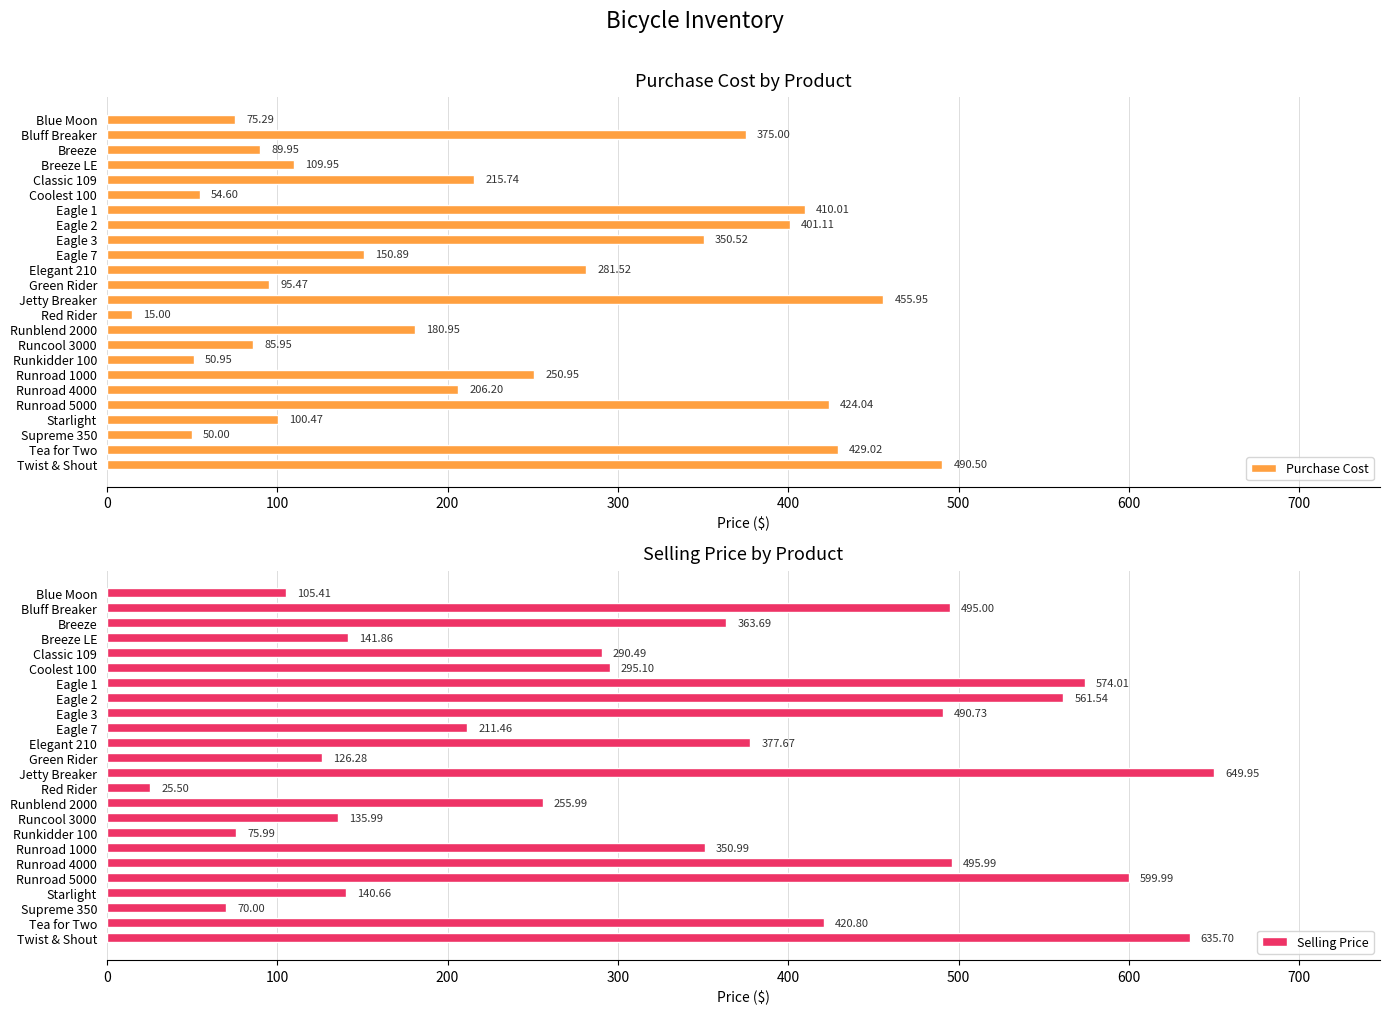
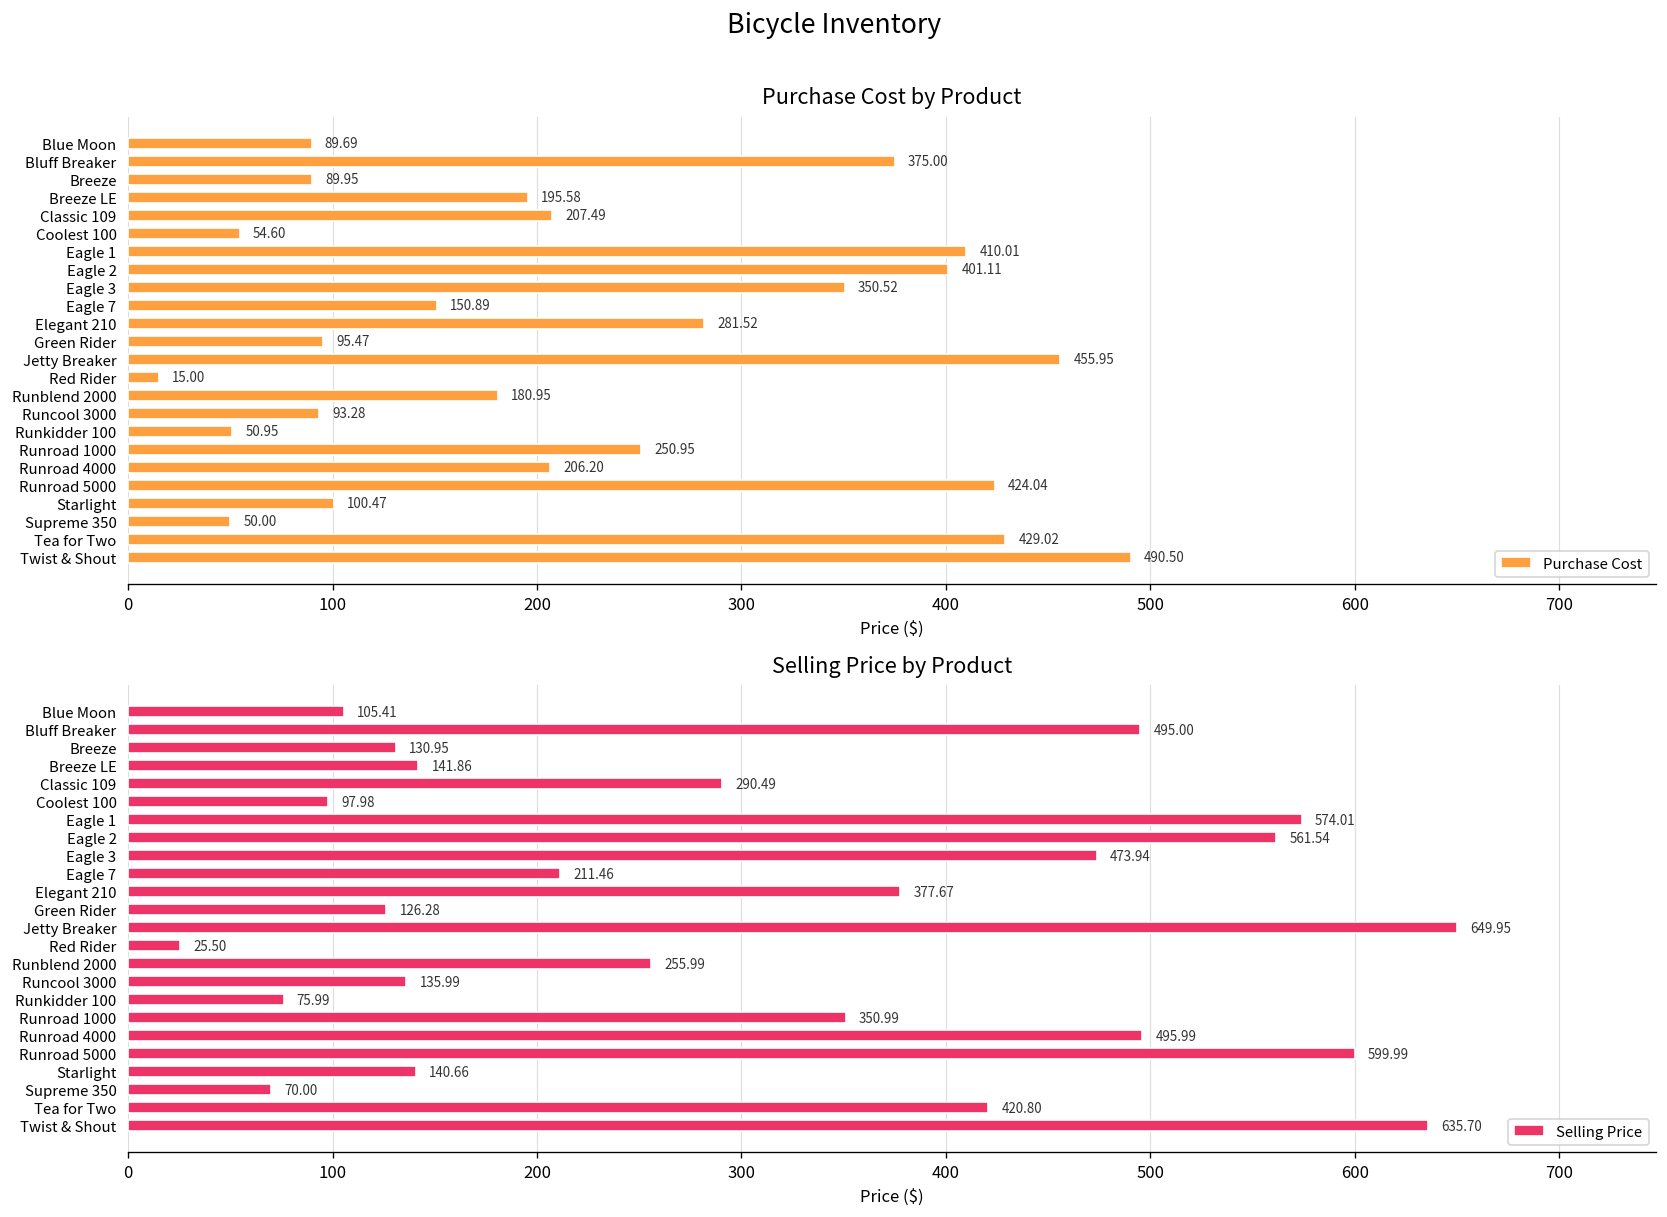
  {
    "Purchase Cost by Product": {
-     "Blue Moon": 75.29,
+     "Blue Moon": 89.69,
      "Bluff Breaker": 375.00,
      "Breeze": 89.95,
-     "Breeze LE": 109.95,
-     "Classic 109": 215.74,
+     "Breeze LE": 195.58,
+     "Classic 109": 207.49,
      "Coolest 100": 54.60,
      "Eagle 1": 410.01,
      "Eagle 2": 401.11,
      "Eagle 3": 350.52,
      "Eagle 7": 150.89,
      "Elegant 210": 281.52,
      "Green Rider": 95.47,
      "Jetty Breaker": 455.95,
      "Red Rider": 15.00,
      "Runblend 2000": 180.95,
-     "Runcool 3000": 85.95,
+     "Runcool 3000": 93.28,
      "Runkidder 100": 50.95,
      "Runroad 1000": 250.95,
      "Runroad 4000": 206.20,
      "Runroad 5000": 424.04,
      "Starlight": 100.47,
      "Supreme 350": 50.00,
      "Tea for Two": 429.02,
      "Twist & Shout": 490.50
    },
    "Selling Price by Product": {
      "Blue Moon": 105.41,
      "Bluff Breaker": 495.00,
-     "Breeze": 363.69,
+     "Breeze": 130.95,
      "Breeze LE": 141.86,
      "Classic 109": 290.49,
-     "Coolest 100": 295.10,
+     "Coolest 100": 97.98,
      "Eagle 1": 574.01,
      "Eagle 2": 561.54,
-     "Eagle 3": 490.73,
+     "Eagle 3": 473.94,
      "Eagle 7": 211.46,
      "Elegant 210": 377.67,
      "Green Rider": 126.28,
      "Jetty Breaker": 649.95,
      "Red Rider": 25.50,
      "Runblend 2000": 255.99,
      "Runcool 3000": 135.99,
      "Runkidder 100": 75.99,
      "Runroad 1000": 350.99,
      "Runroad 4000": 495.99,
      "Runroad 5000": 599.99,
      "Starlight": 140.66,
      "Supreme 350": 70.00,
      "Tea for Two": 420.80,
      "Twist & Shout": 635.70
    }
  }
